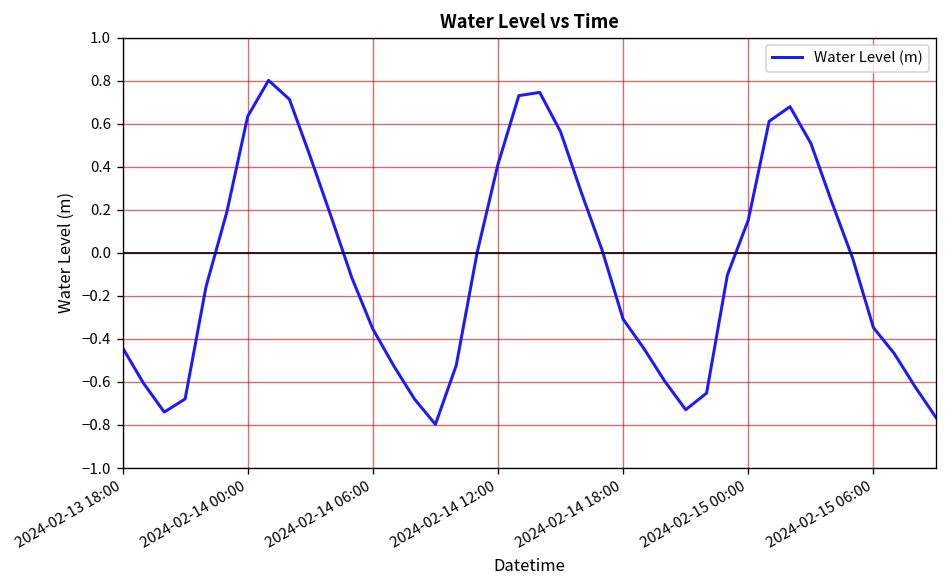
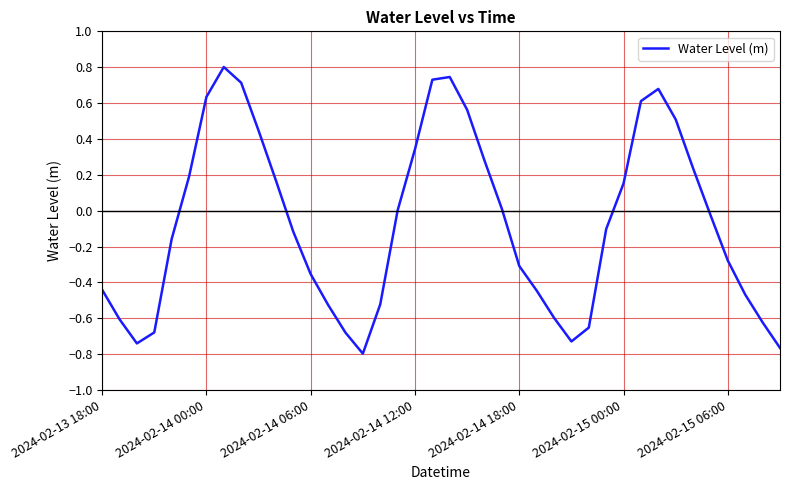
  {
    "2024-02-13 18:00": -0.44,
    "2024-02-14 00:00": 0.63,
    "2024-02-14 06:00": -0.35,
-   "2024-02-14 12:00": 0.41,
+   "2024-02-14 12:00": 0.34,
    "2024-02-14 18:00": -0.31,
    "2024-02-15 00:00": 0.15,
-   "2024-02-15 06:00": -0.35
+   "2024-02-15 06:00": -0.28
  }
